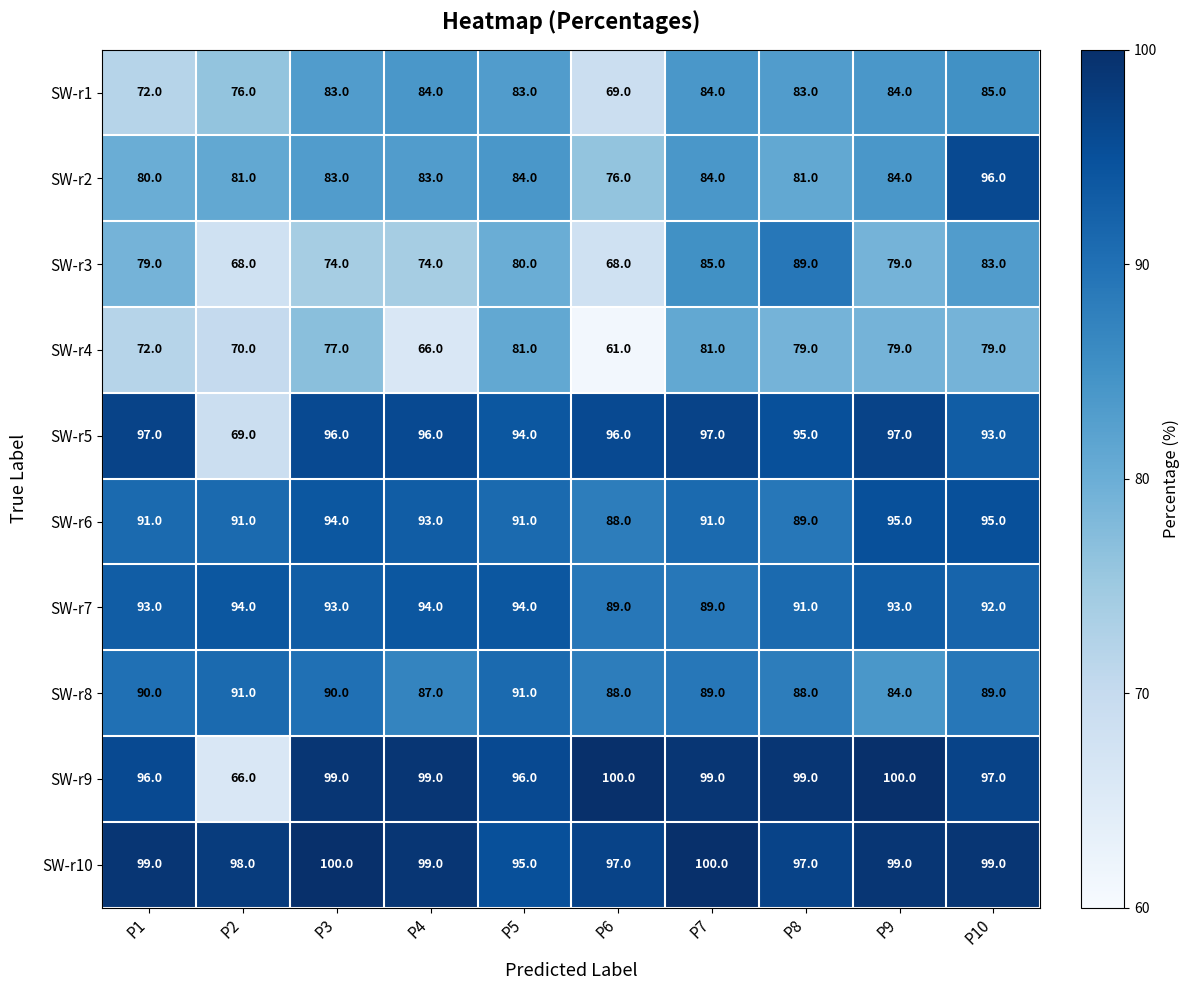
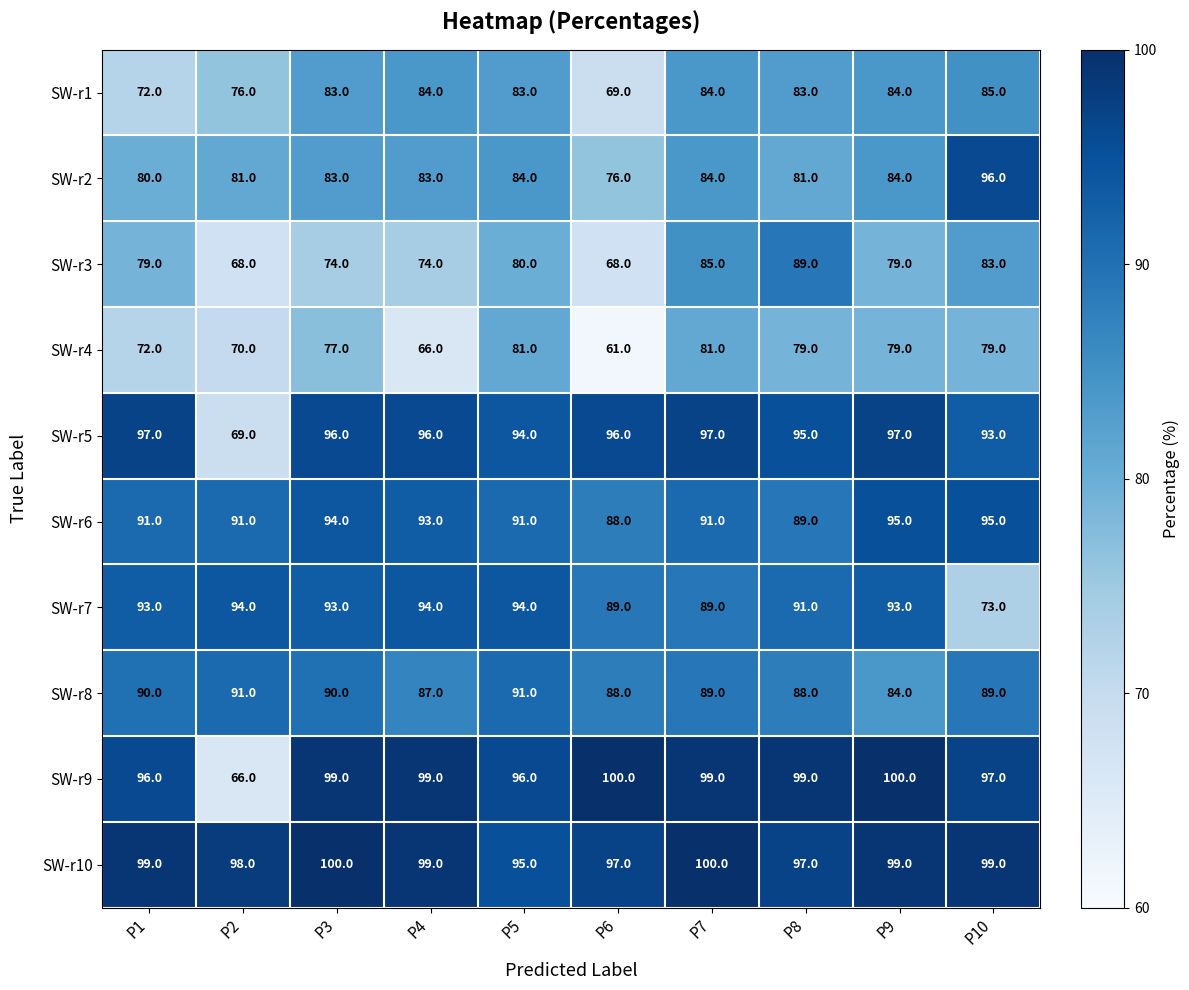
  {
    "SW-r1": {
      "P1": 72.0,
      "P2": 76.0,
      "P3": 83.0,
      "P4": 84.0,
      "P5": 83.0,
      "P6": 69.0,
      "P7": 84.0,
      "P8": 83.0,
      "P9": 84.0,
      "P10": 85.0
    },
    "SW-r2": {
      "P1": 80.0,
      "P2": 81.0,
      "P3": 83.0,
      "P4": 83.0,
      "P5": 84.0,
      "P6": 76.0,
      "P7": 84.0,
      "P8": 81.0,
      "P9": 84.0,
      "P10": 96.0
    },
    "SW-r3": {
      "P1": 79.0,
      "P2": 68.0,
      "P3": 74.0,
      "P4": 74.0,
      "P5": 80.0,
      "P6": 68.0,
      "P7": 85.0,
      "P8": 89.0,
      "P9": 79.0,
      "P10": 83.0
    },
    "SW-r4": {
      "P1": 72.0,
      "P2": 70.0,
      "P3": 77.0,
      "P4": 66.0,
      "P5": 81.0,
      "P6": 61.0,
      "P7": 81.0,
      "P8": 79.0,
      "P9": 79.0,
      "P10": 79.0
    },
    "SW-r5": {
      "P1": 97.0,
      "P2": 69.0,
      "P3": 96.0,
      "P4": 96.0,
      "P5": 94.0,
      "P6": 96.0,
      "P7": 97.0,
      "P8": 95.0,
      "P9": 97.0,
      "P10": 93.0
    },
    "SW-r6": {
      "P1": 91.0,
      "P2": 91.0,
      "P3": 94.0,
      "P4": 93.0,
      "P5": 91.0,
      "P6": 88.0,
      "P7": 91.0,
      "P8": 89.0,
      "P9": 95.0,
      "P10": 95.0
    },
    "SW-r7": {
      "P1": 93.0,
      "P2": 94.0,
      "P3": 93.0,
      "P4": 94.0,
      "P5": 94.0,
      "P6": 89.0,
      "P7": 89.0,
      "P8": 91.0,
      "P9": 93.0,
-     "P10": 92.0
+     "P10": 73.0
    },
    "SW-r8": {
      "P1": 90.0,
      "P2": 91.0,
      "P3": 90.0,
      "P4": 87.0,
      "P5": 91.0,
      "P6": 88.0,
      "P7": 89.0,
      "P8": 88.0,
      "P9": 84.0,
      "P10": 89.0
    },
    "SW-r9": {
      "P1": 96.0,
      "P2": 66.0,
      "P3": 99.0,
      "P4": 99.0,
      "P5": 96.0,
      "P6": 100.0,
      "P7": 99.0,
      "P8": 99.0,
      "P9": 100.0,
      "P10": 97.0
    },
    "SW-r10": {
      "P1": 99.0,
      "P2": 98.0,
      "P3": 100.0,
      "P4": 99.0,
      "P5": 95.0,
      "P6": 97.0,
      "P7": 100.0,
      "P8": 97.0,
      "P9": 99.0,
      "P10": 99.0
    }
  }
